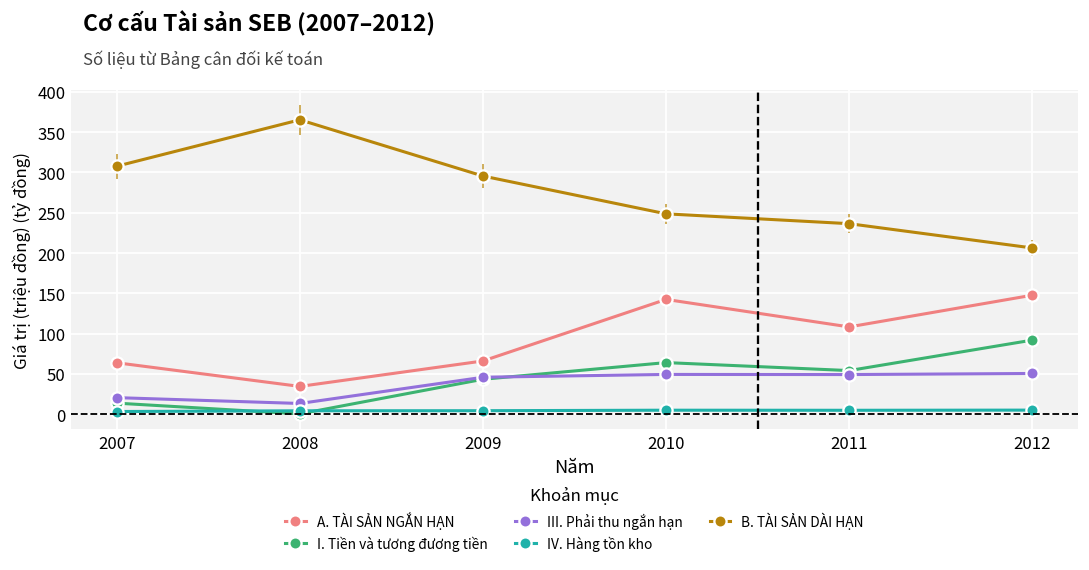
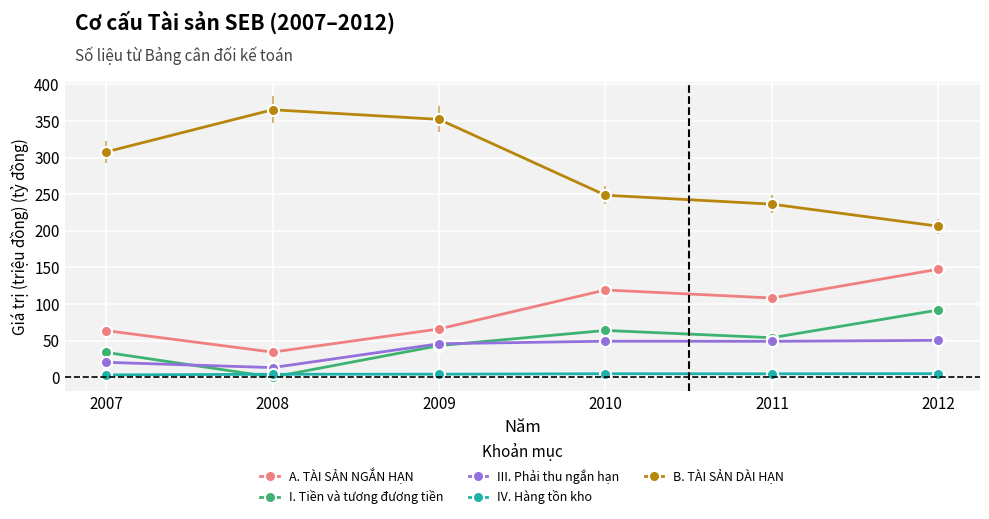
  {
    "A. TÀI SẢN NGẮN HẠN": {
      "2007": 60,
      "2008": 30,
      "2009": 70,
-     "2010": 140,
+     "2010": 120,
      "2011": 110,
      "2012": 150
    },
    "I. Tiền và tương đương tiền": {
-     "2007": 10,
+     "2007": 30,
      "2008": 0,
      "2010": 60,
      "2011": 50,
      "2012": 90
    },
    "III. Phải thu ngắn hạn": {
      "2007": 20,
      "2008": 10,
      "2010": 50,
      "2011": 50,
      "2012": 50
    },
    "IV. Hàng tồn kho": {
      "2007": 0,
      "2008": 0,
      "2009": 0,
      "2010": 0,
      "2011": 0,
      "2012": 10
    },
    "B. TÀI SẢN DÀI HẠN": {
      "2007": 310,
      "2008": 370,
-     "2009": 300,
+     "2009": 350,
      "2010": 250,
      "2011": 240,
      "2012": 210
    }
  }
